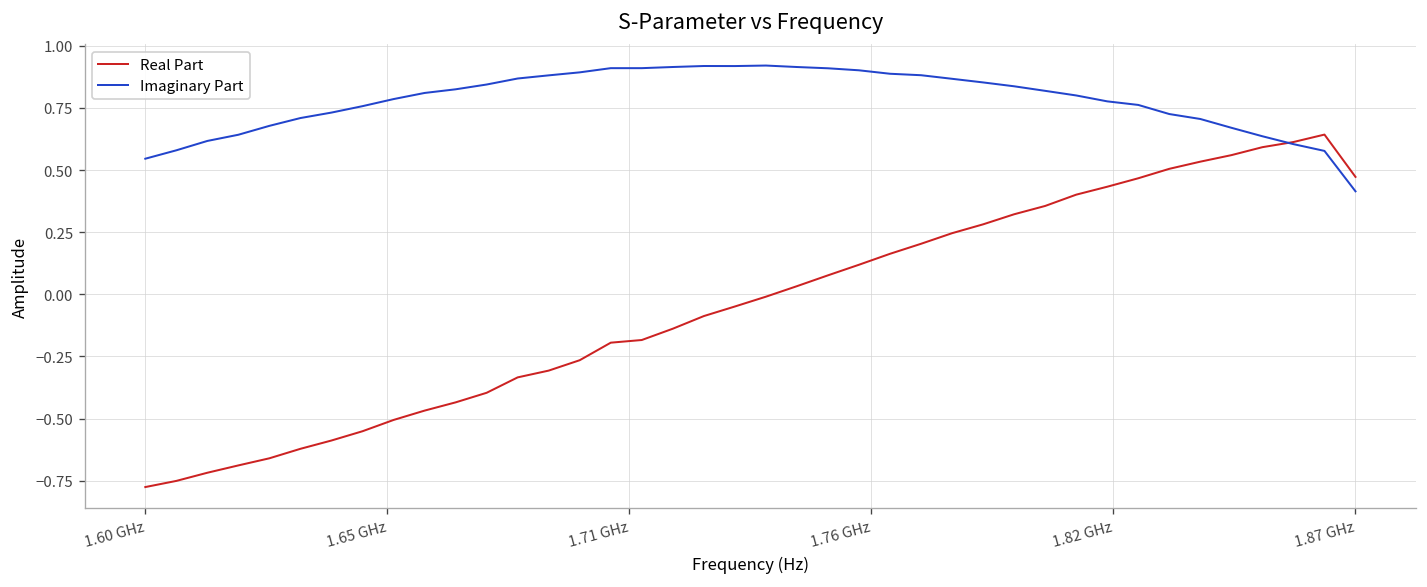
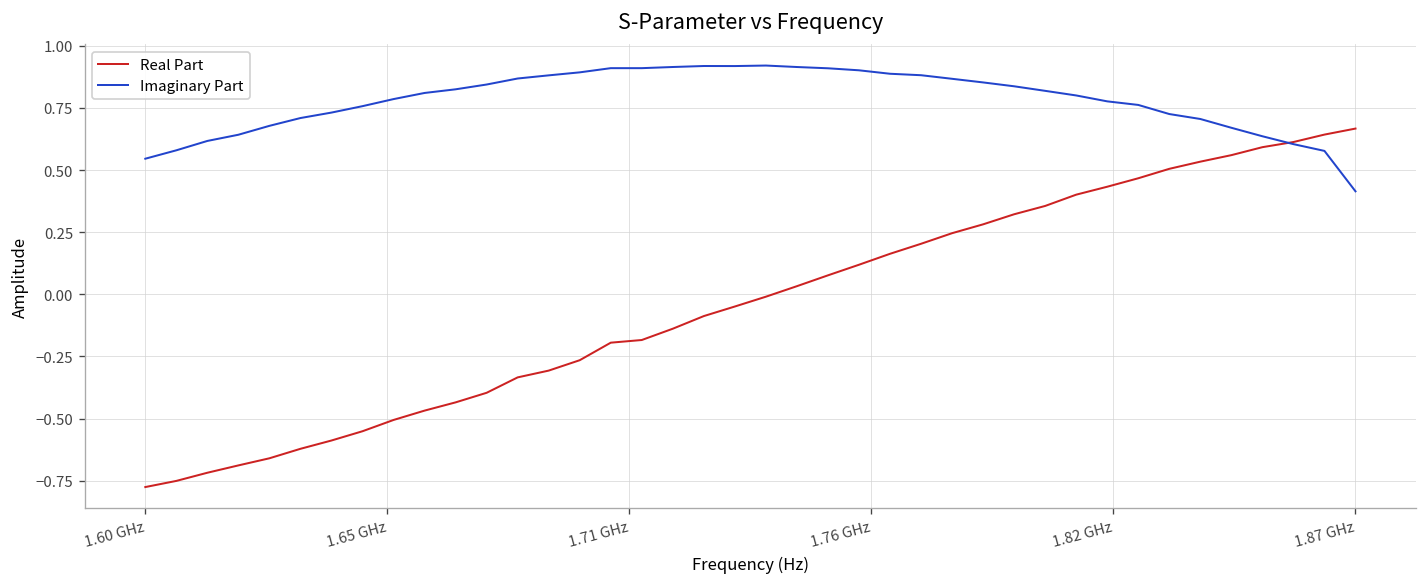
  {
    "Real Part": {
      "1.60 GHz": -0.78,
-     "1.87 GHz": 0.47
+     "1.87 GHz": 0.67
    },
    "Imaginary Part": {
      "1.60 GHz": 0.55,
      "1.87 GHz": 0.41
    }
  }
